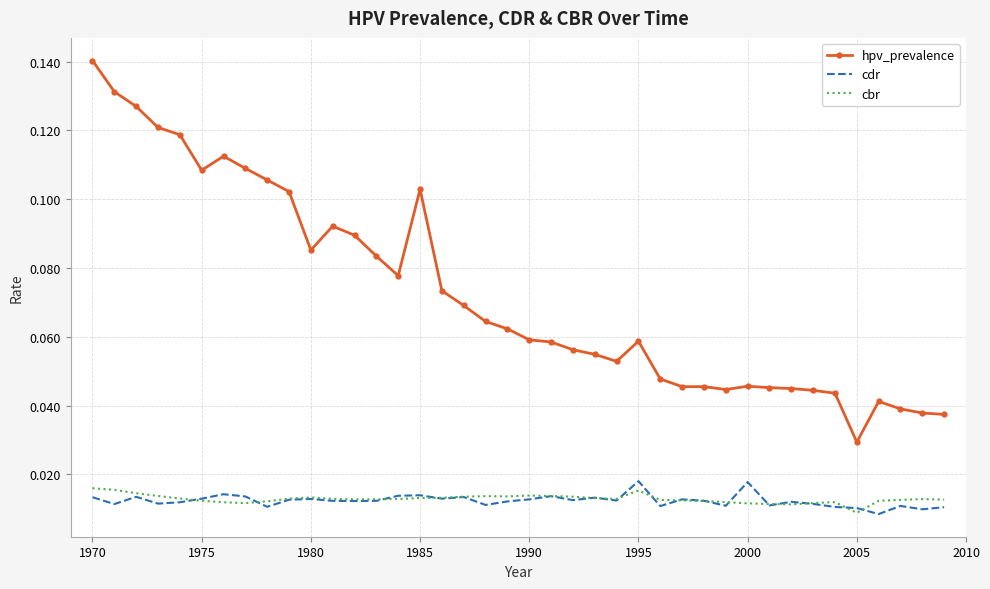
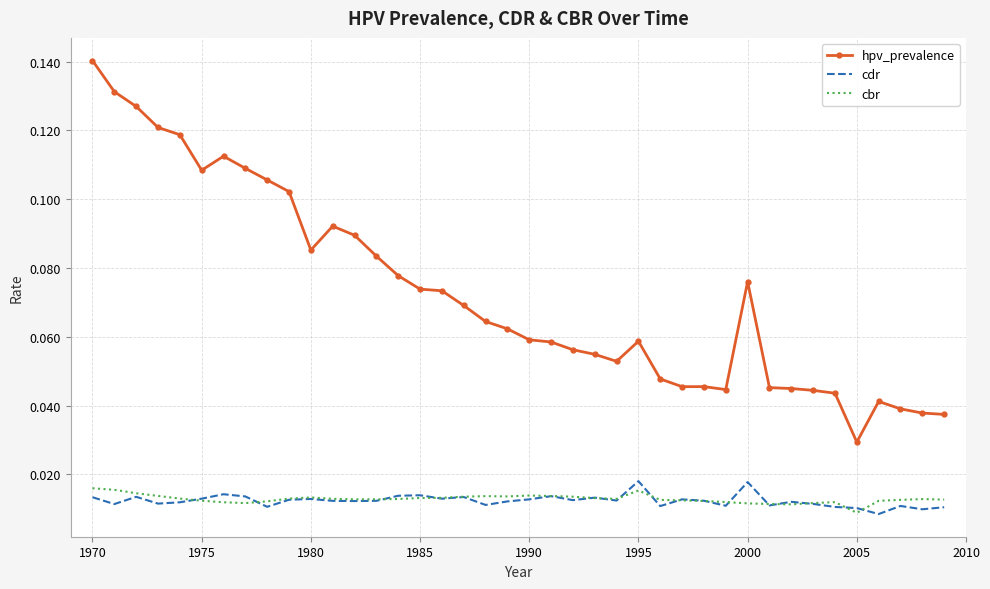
  {
    "hpv_prevalence": {
      "1970": 0.140,
      "1975": 0.108,
      "1980": 0.085,
-     "1985": 0.103,
+     "1985": 0.074,
      "1990": 0.059,
      "1995": 0.059,
-     "2000": 0.046,
+     "2000": 0.076,
      "2005": 0.029
    },
    "cdr": {
      "1970": 0.013,
      "1985": 0.014,
      "1990": 0.013,
      "1995": 0.018,
      "2000": 0.018,
      "2005": 0.010
    },
    "cbr": {
      "1970": 0.016,
      "1985": 0.013,
      "1990": 0.014,
      "1995": 0.015,
      "2000": 0.012,
      "2005": 0.009
    }
  }
